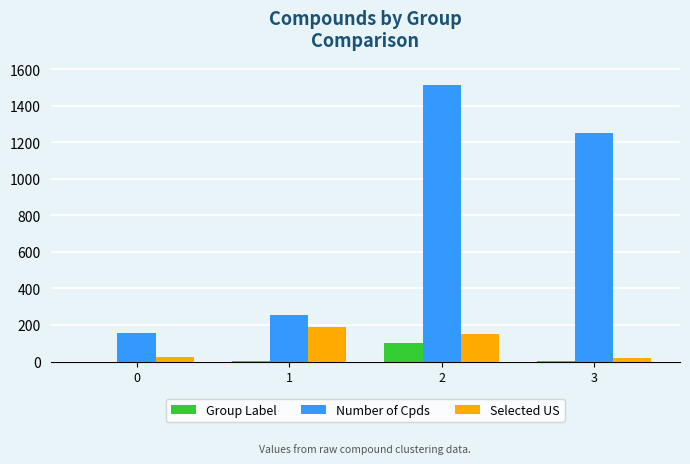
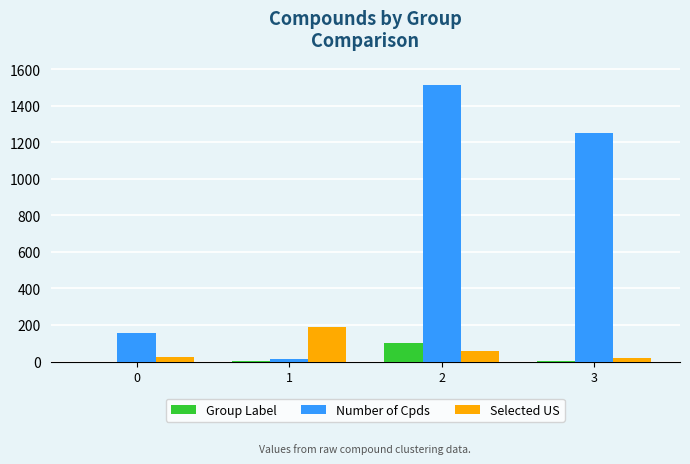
  {
    "Group Label": {
      "0": 0,
      "2": 100
    },
    "Number of Cpds": {
      "0": 160,
-     "1": 260,
+     "1": 10,
      "2": 1520,
      "3": 1250
    },
    "Selected US": {
      "0": 20,
      "1": 190,
-     "2": 150,
+     "2": 60,
      "3": 20
    }
  }
